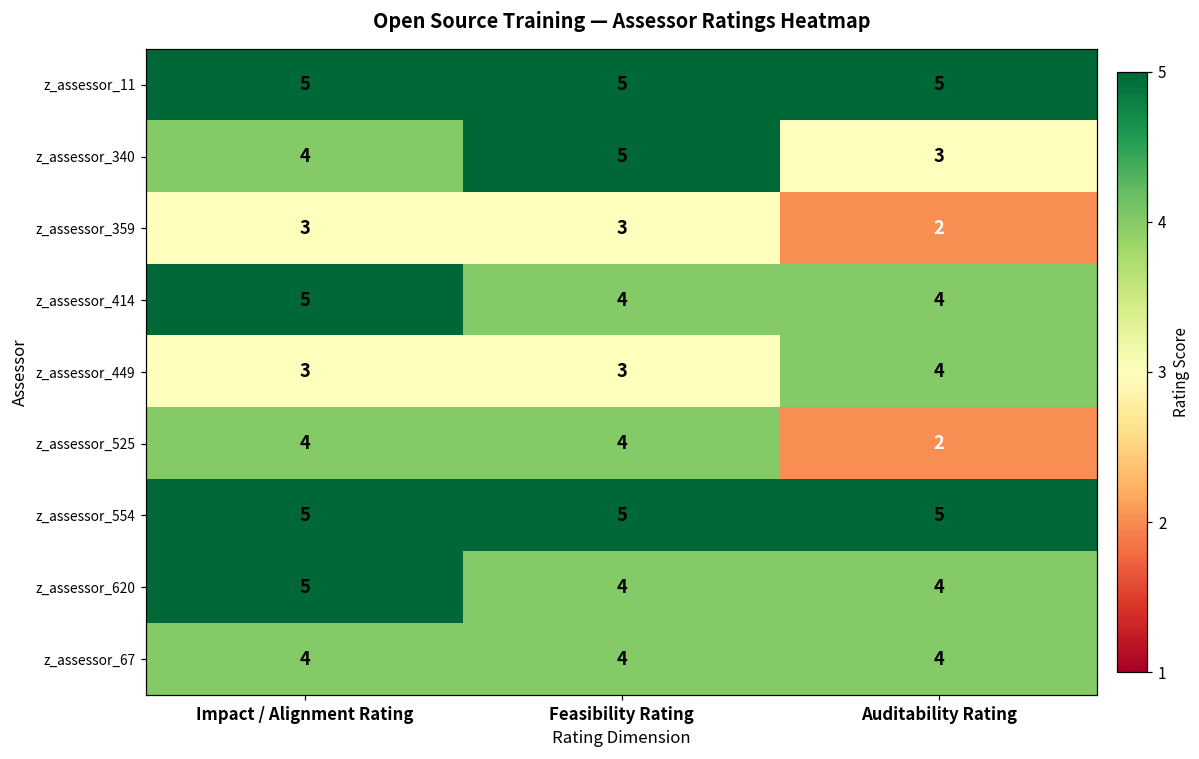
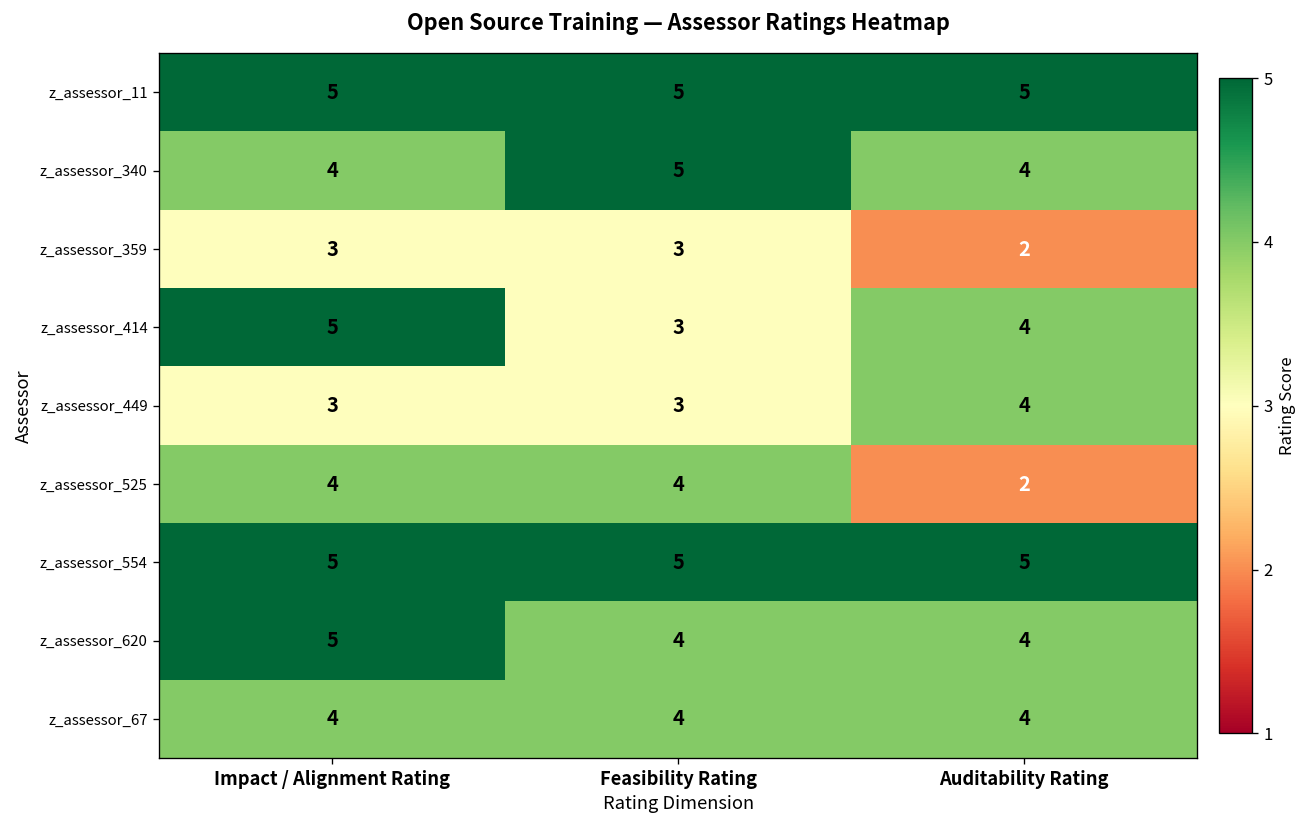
  {
    "z_assessor_11": {
      "Impact / Alignment Rating": 5,
      "Feasibility Rating": 5,
      "Auditability Rating": 5
    },
    "z_assessor_340": {
      "Impact / Alignment Rating": 4,
      "Feasibility Rating": 5,
-     "Auditability Rating": 3
+     "Auditability Rating": 4
    },
    "z_assessor_359": {
      "Impact / Alignment Rating": 3,
      "Feasibility Rating": 3,
      "Auditability Rating": 2
    },
    "z_assessor_414": {
      "Impact / Alignment Rating": 5,
-     "Feasibility Rating": 4,
+     "Feasibility Rating": 3,
      "Auditability Rating": 4
    },
    "z_assessor_449": {
      "Impact / Alignment Rating": 3,
      "Feasibility Rating": 3,
      "Auditability Rating": 4
    },
    "z_assessor_525": {
      "Impact / Alignment Rating": 4,
      "Feasibility Rating": 4,
      "Auditability Rating": 2
    },
    "z_assessor_554": {
      "Impact / Alignment Rating": 5,
      "Feasibility Rating": 5,
      "Auditability Rating": 5
    },
    "z_assessor_620": {
      "Impact / Alignment Rating": 5,
      "Feasibility Rating": 4,
      "Auditability Rating": 4
    },
    "z_assessor_67": {
      "Impact / Alignment Rating": 4,
      "Feasibility Rating": 4,
      "Auditability Rating": 4
    }
  }
